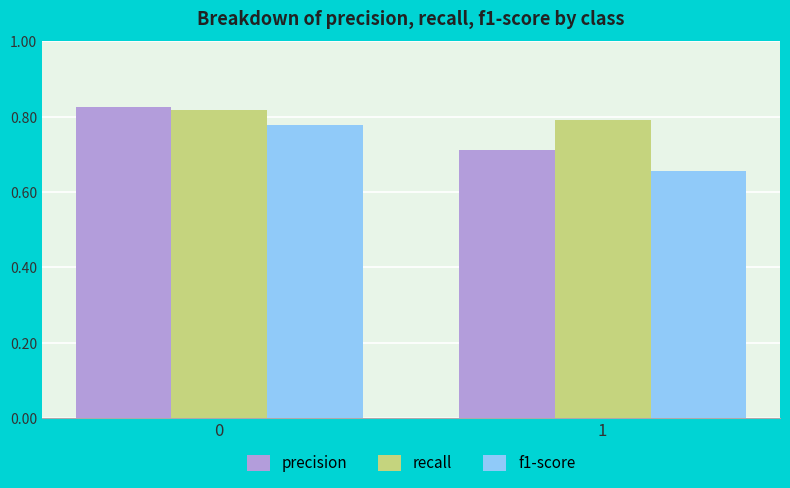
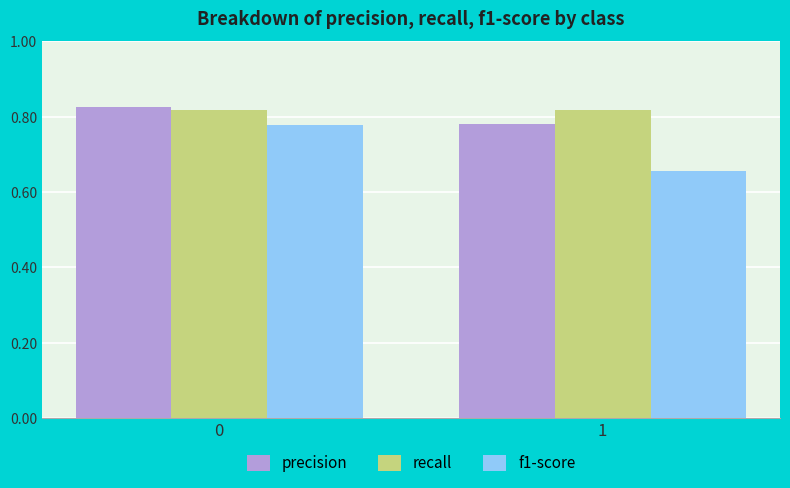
  {
    "precision": {
      "0": 0.83,
-     "1": 0.71
+     "1": 0.78
    },
    "recall": {
      "0": 0.82,
-     "1": 0.79
+     "1": 0.82
    },
    "f1-score": {
      "0": 0.78,
      "1": 0.65
    }
  }
